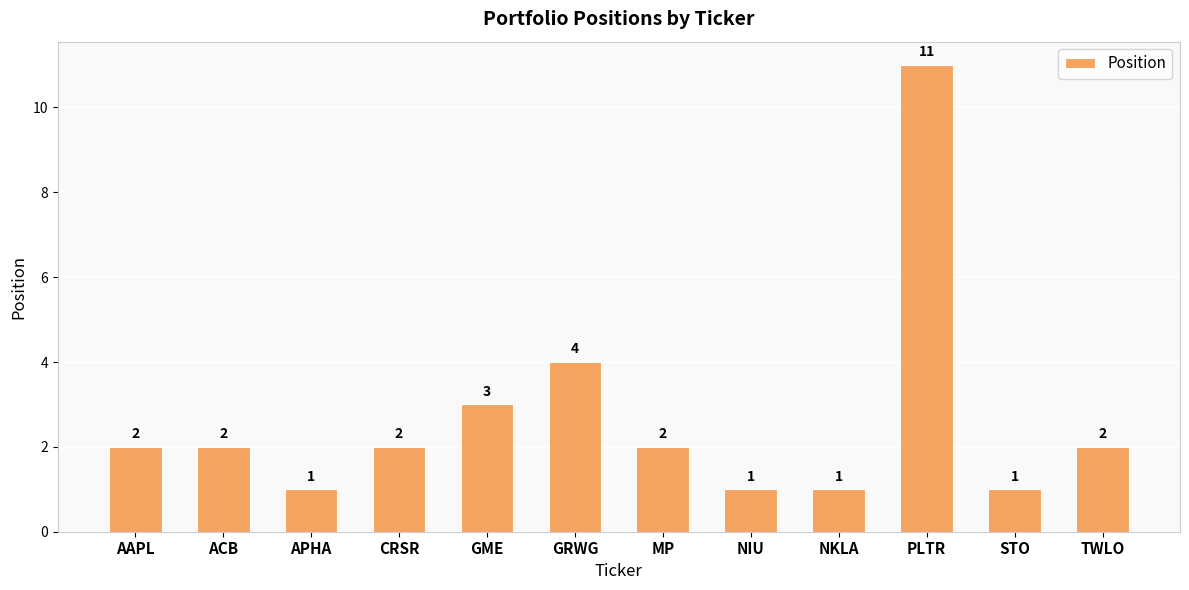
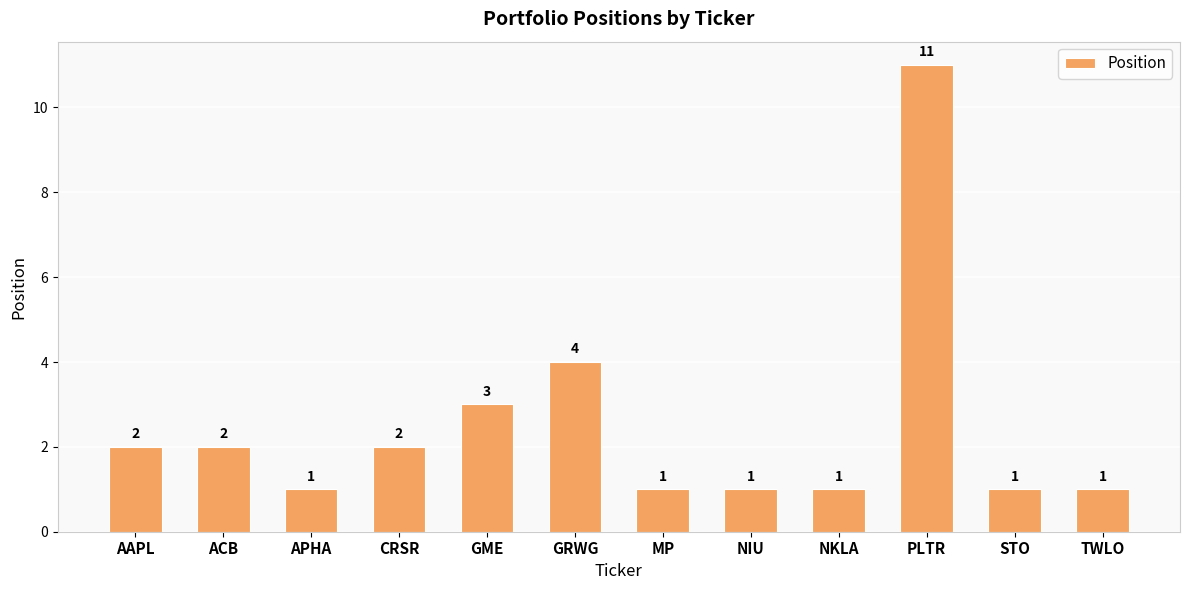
  {
    "AAPL": 2,
    "ACB": 2,
    "APHA": 1,
    "CRSR": 2,
    "GME": 3,
    "GRWG": 4,
-   "MP": 2,
+   "MP": 1,
    "NIU": 1,
    "NKLA": 1,
    "PLTR": 11,
    "STO": 1,
-   "TWLO": 2
+   "TWLO": 1
  }
